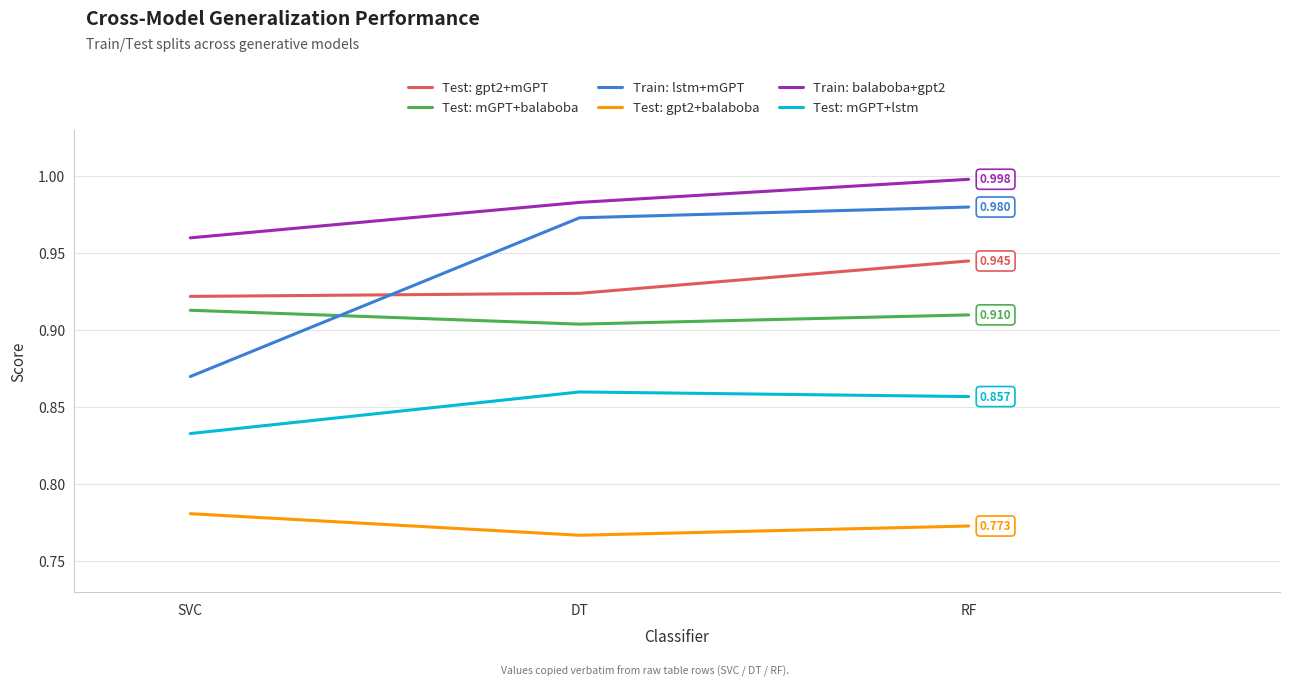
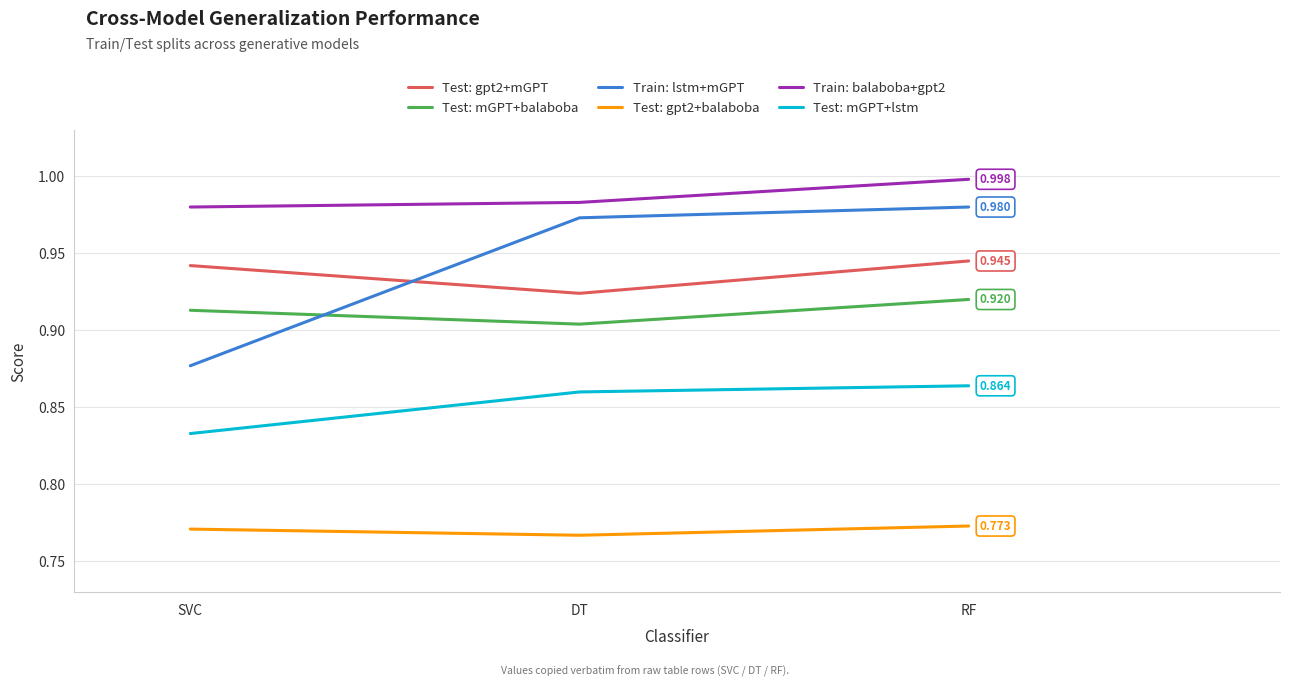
  {
    "Test: gpt2+mGPT": {
-     "SVC": 0.922,
+     "SVC": 0.942,
      "DT": 0.924
    },
    "Test: mGPT+balaboba": {
-     "RF": 0.910
+     "RF": 0.920
    },
    "Train: lstm+mGPT": {
-     "SVC": 0.870,
+     "SVC": 0.877,
      "DT": 0.973
    },
    "Test: gpt2+balaboba": {
-     "SVC": 0.781,
+     "SVC": 0.771,
      "DT": 0.767
    },
    "Train: balaboba+gpt2": {
-     "SVC": 0.96,
+     "SVC": 0.98,
      "DT": 0.983
    },
    "Test: mGPT+lstm": {
-     "RF": 0.857
+     "RF": 0.864
    }
  }
